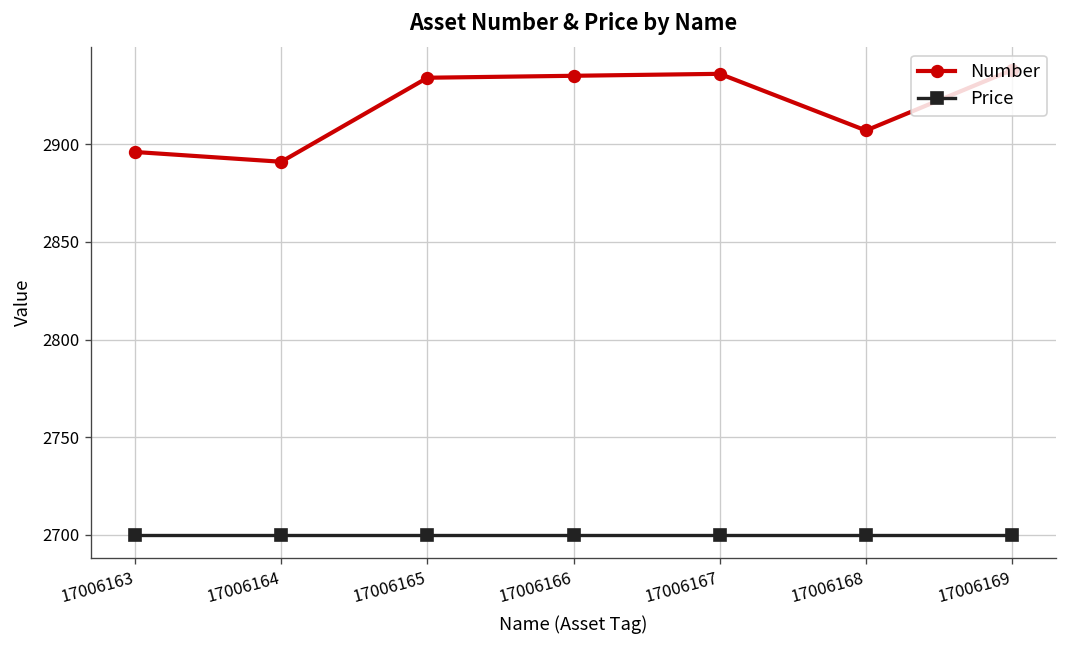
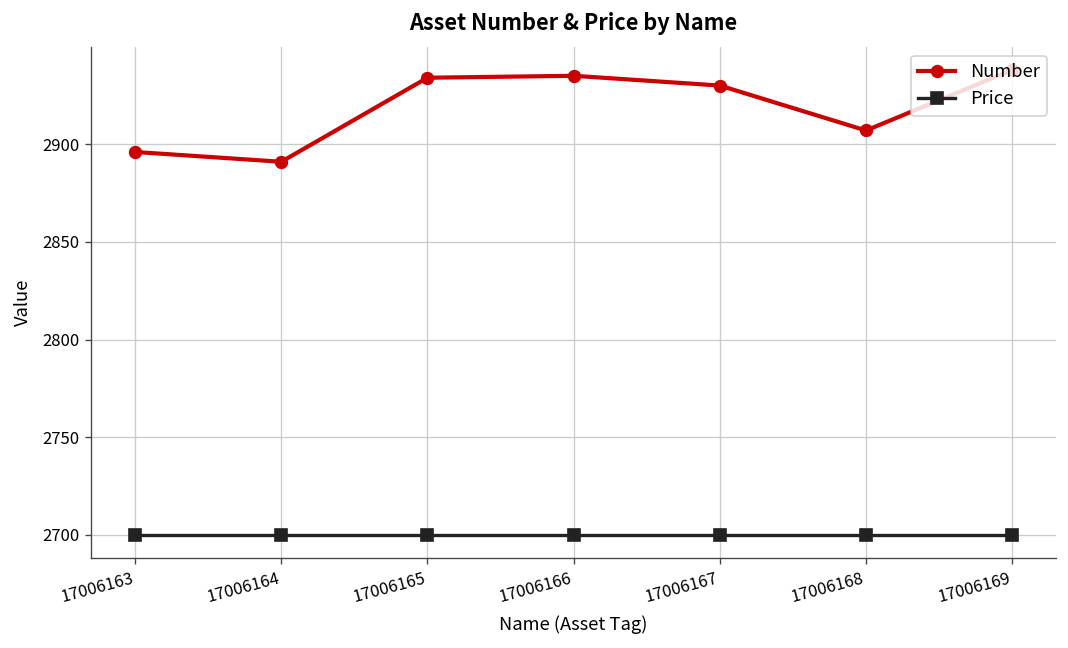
  {
    "Number": {
      "17006163": 2896,
      "17006164": 2891,
      "17006165": 2934,
      "17006166": 2935,
-     "17006167": 2936,
+     "17006167": 2930,
      "17006168": 2907
    },
    "Price": {
      "17006163": 2700,
      "17006164": 2700,
      "17006165": 2700,
      "17006166": 2700,
      "17006167": 2700,
      "17006168": 2700,
      "17006169": 2700
    }
  }
